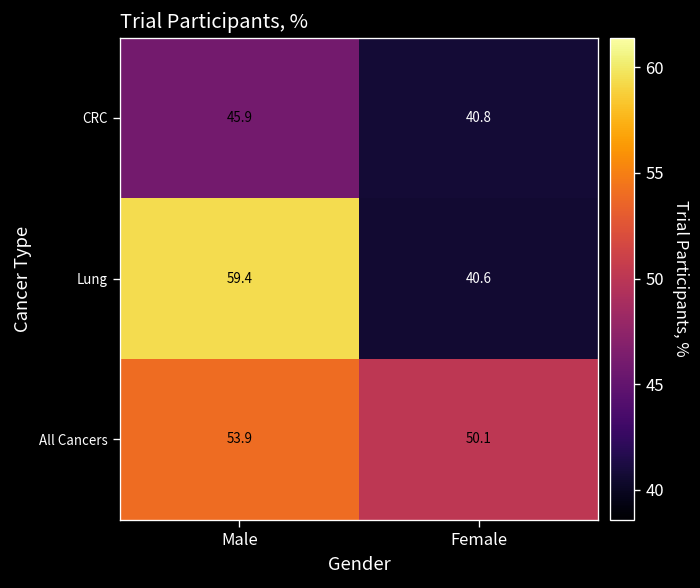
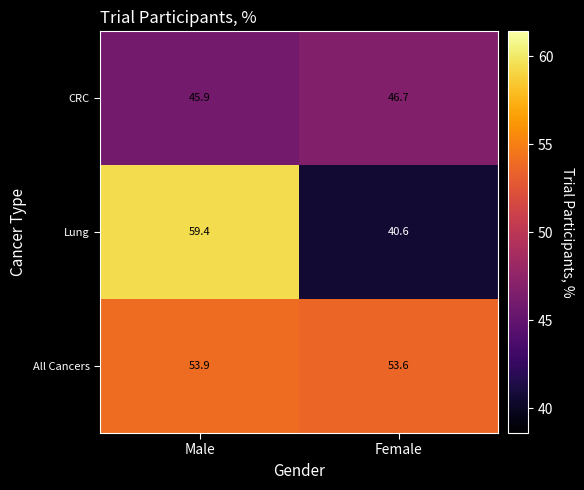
  {
    "CRC": {
      "Male": 45.9,
-     "Female": 40.8
+     "Female": 46.7
    },
    "Lung": {
      "Male": 59.4,
      "Female": 40.6
    },
    "All Cancers": {
      "Male": 53.9,
-     "Female": 50.1
+     "Female": 53.6
    }
  }
